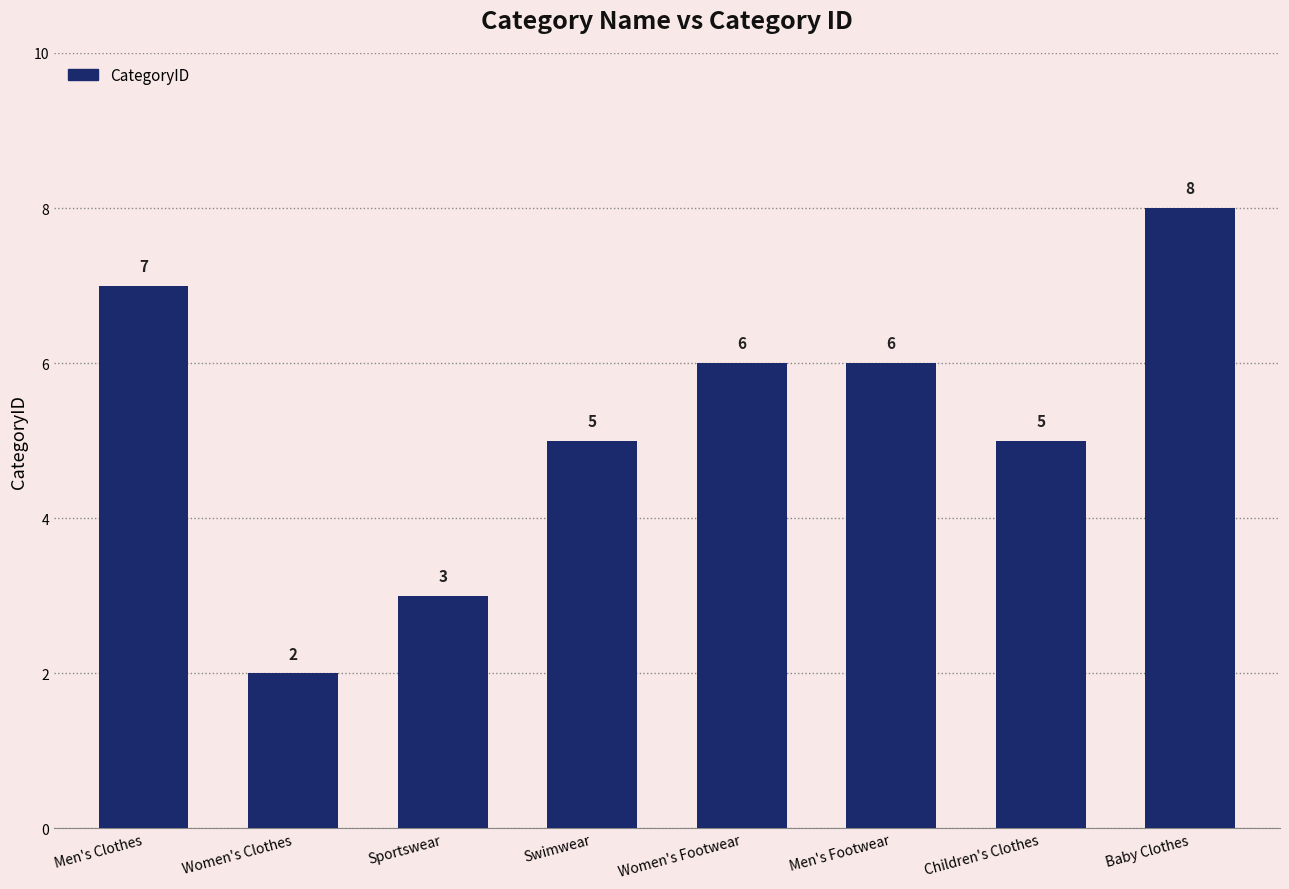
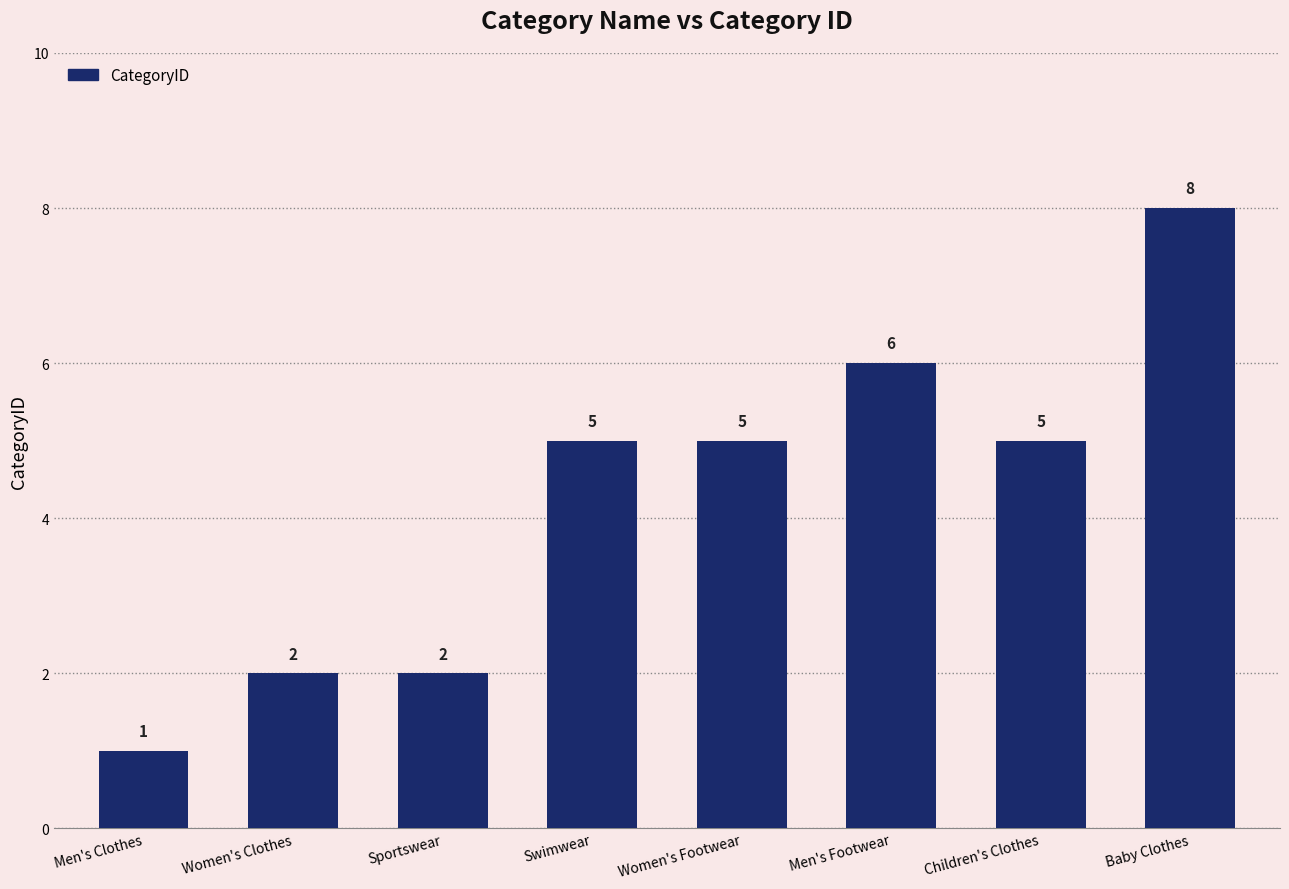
  {
-   "Men's Clothes": 7,
+   "Men's Clothes": 1,
    "Women's Clothes": 2,
-   "Sportswear": 3,
+   "Sportswear": 2,
    "Swimwear": 5,
-   "Women's Footwear": 6,
+   "Women's Footwear": 5,
    "Men's Footwear": 6,
    "Children's Clothes": 5,
    "Baby Clothes": 8
  }
